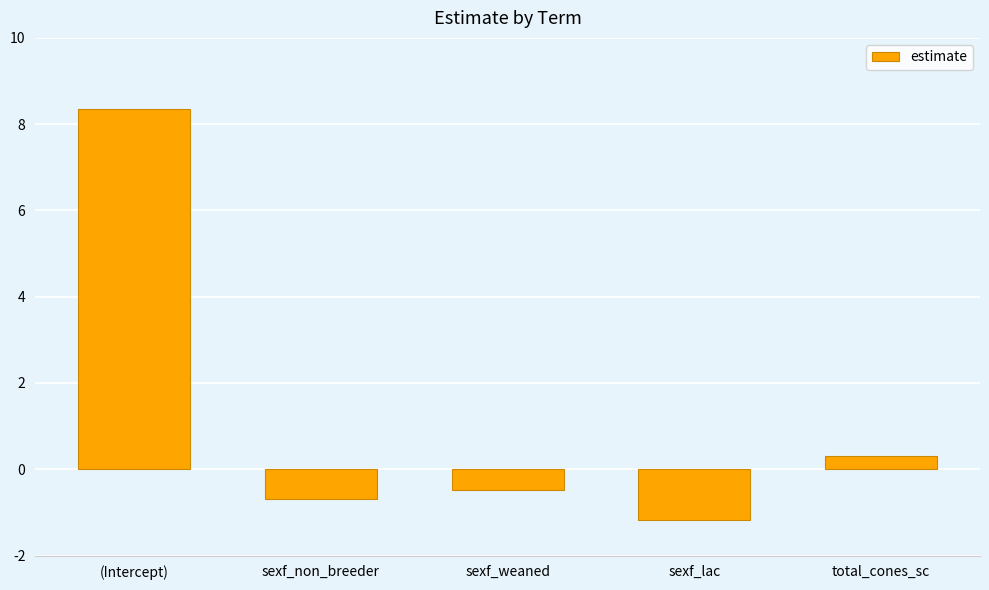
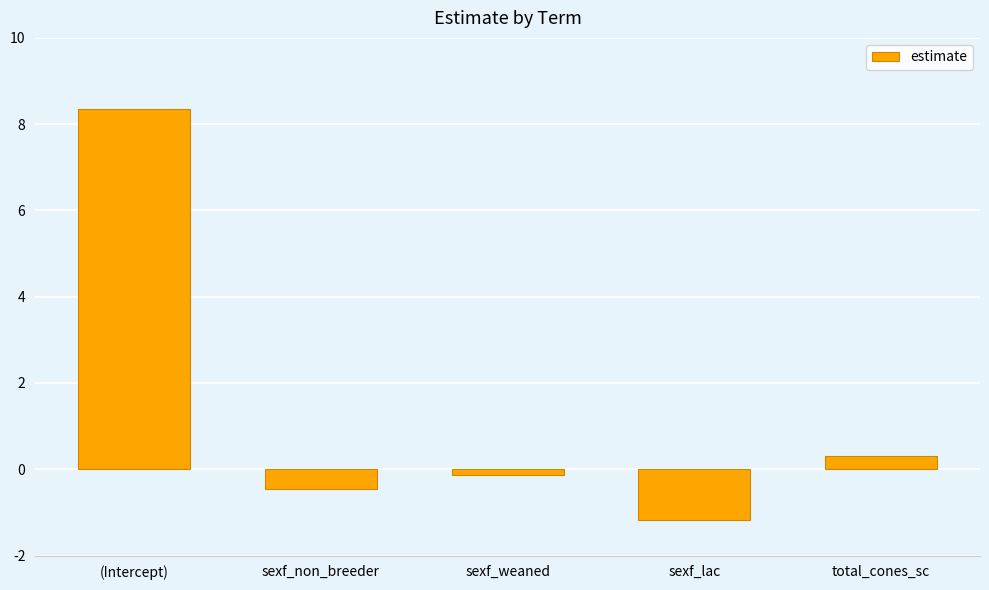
  {
    "(Intercept)": 8.4,
-   "sexf_non_breeder": -0.7,
-   "sexf_weaned": -0.5,
+   "sexf_non_breeder": -0.5,
+   "sexf_weaned": -0.1,
    "sexf_lac": -1.2,
    "total_cones_sc": 0.3
  }
